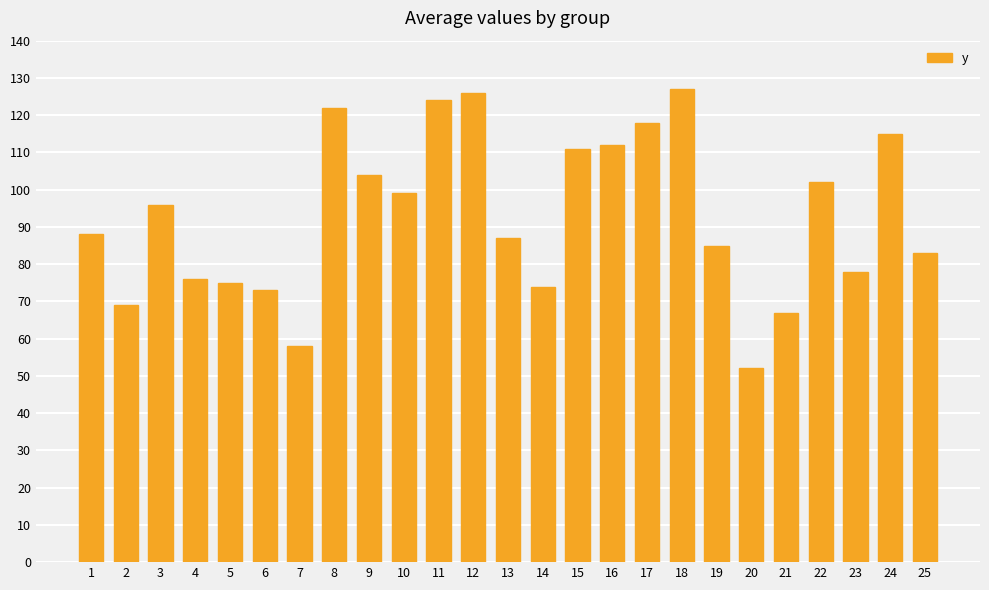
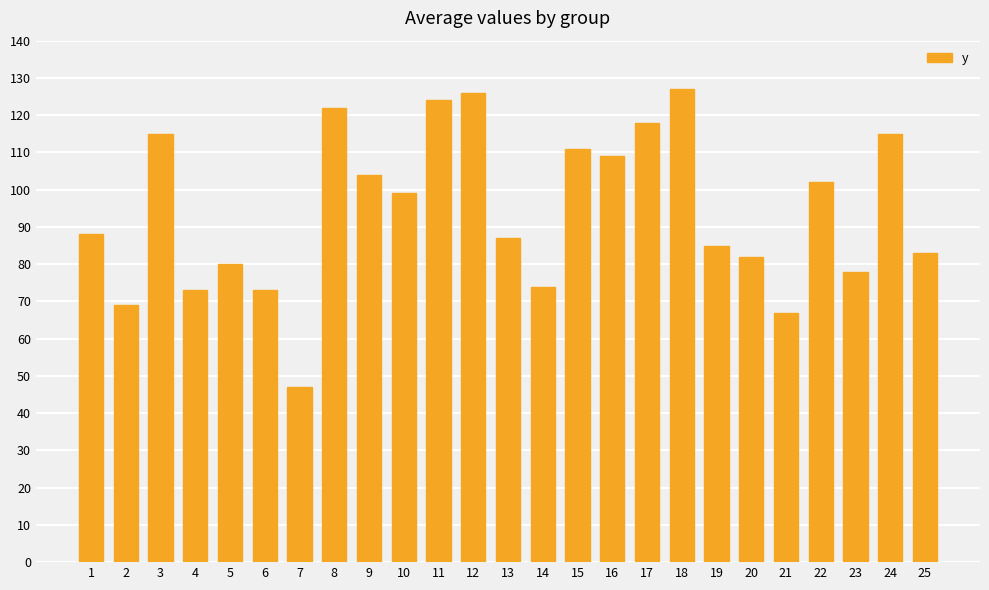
  {
    "1": 88,
    "2": 69,
-   "3": 96,
-   "4": 76,
-   "5": 75,
+   "3": 115,
+   "4": 73,
+   "5": 80,
    "6": 73,
-   "7": 58,
+   "7": 47,
    "8": 122,
    "9": 104,
    "10": 99,
    "11": 124,
    "12": 126,
    "13": 87,
    "14": 74,
    "15": 111,
-   "16": 112,
+   "16": 109,
    "17": 118,
    "18": 127,
    "19": 85,
-   "20": 52,
+   "20": 82,
    "21": 67,
    "22": 102,
    "23": 78,
    "24": 115,
    "25": 83
  }
